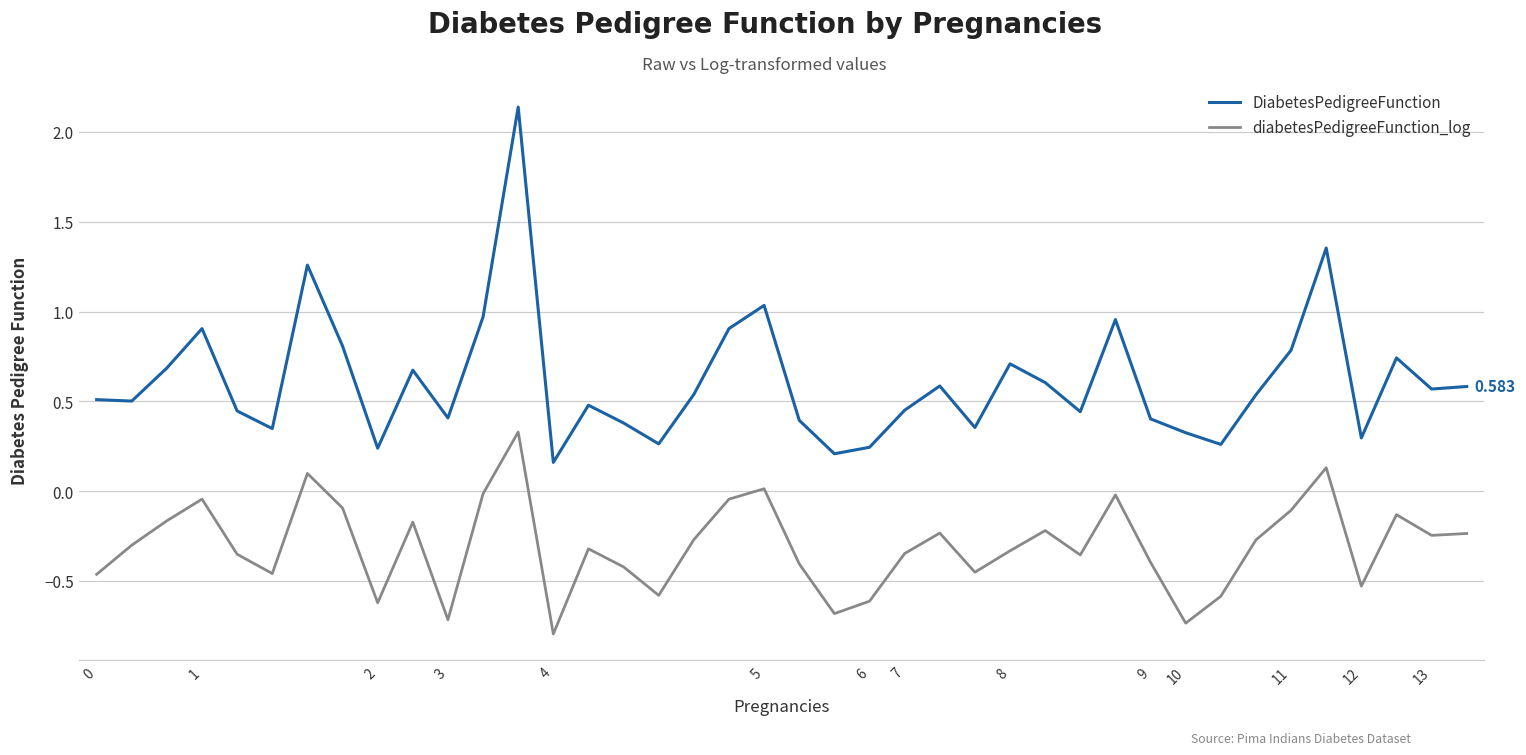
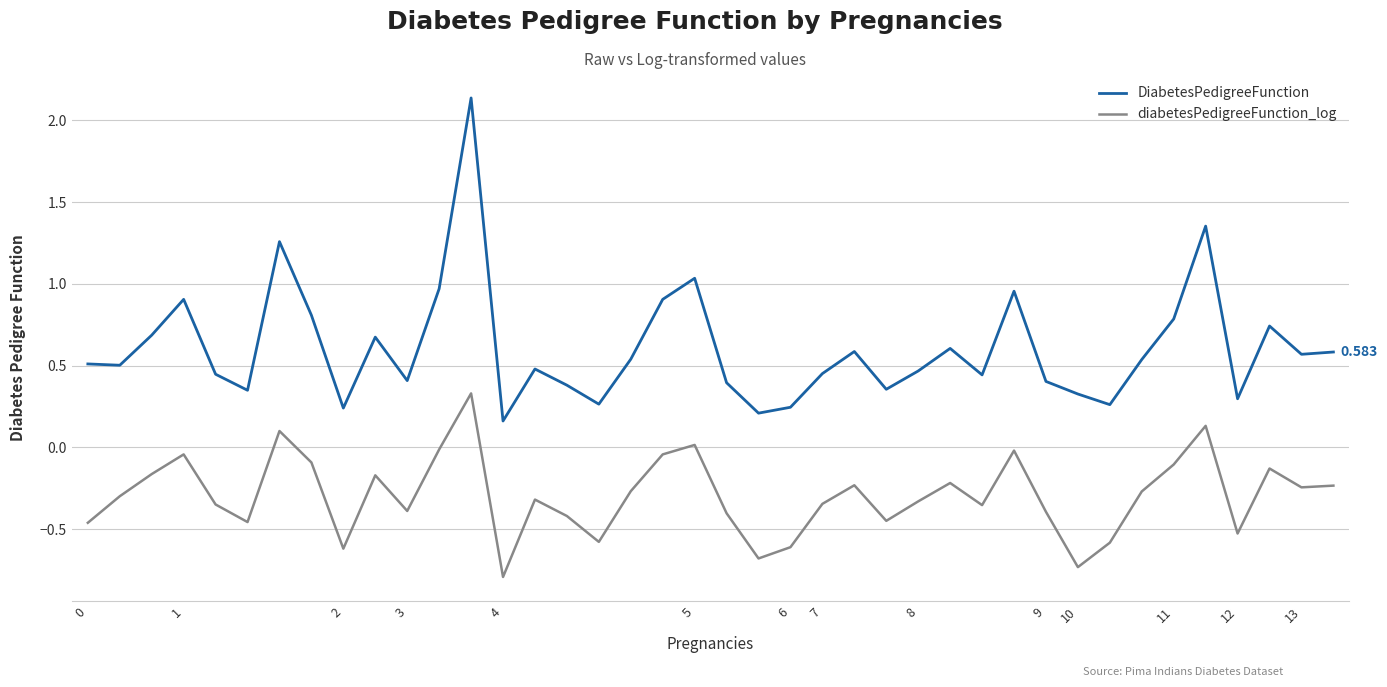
  {
    "DiabetesPedigreeFunction": {
      "0": 0.51,
      "3": 0.41,
-     "8": 0.71,
+     "8": 0.47,
      "10": 0.33,
      "13": 0.57
    },
    "diabetesPedigreeFunction_log": {
      "0": -0.46,
-     "3": -0.71,
+     "3": -0.39,
      "8": -0.33,
      "10": -0.73,
      "13": -0.24
    }
  }
